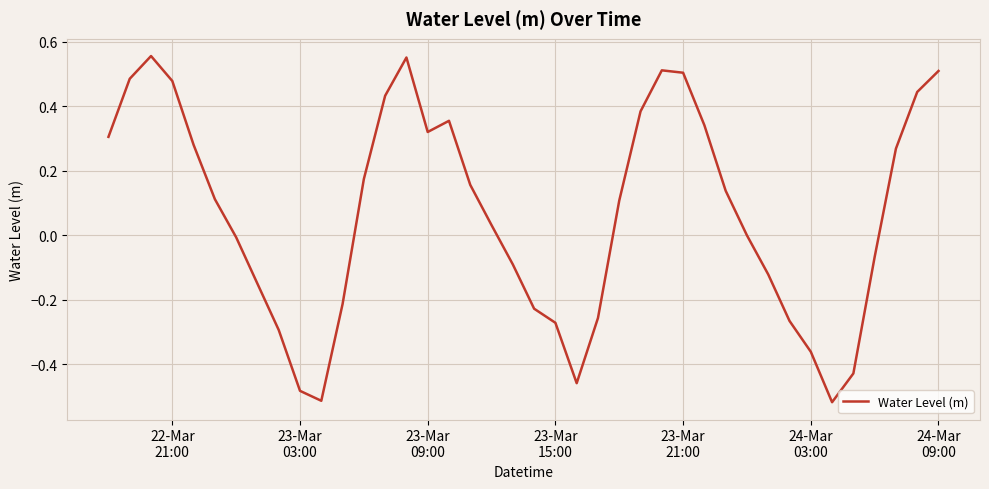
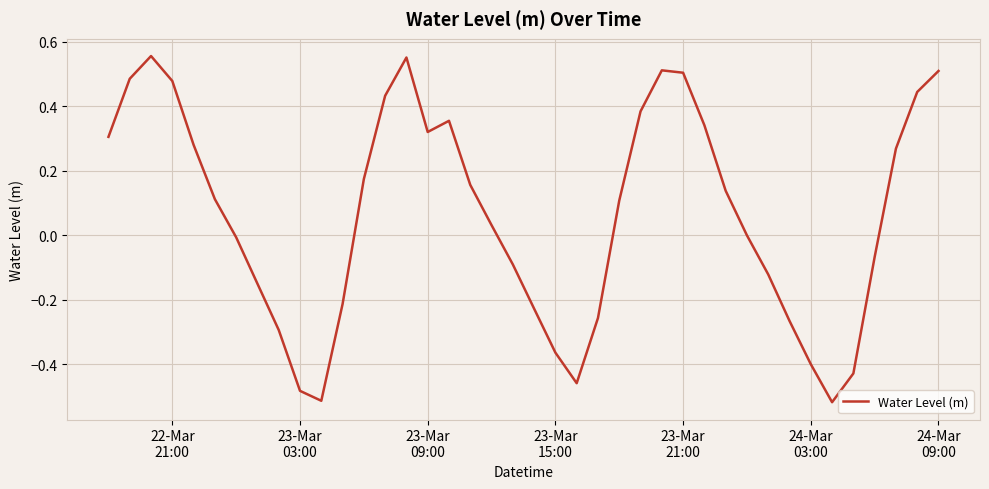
  {
    "22-Mar 21:00": 0.48,
    "23-Mar 03:00": -0.48,
    "23-Mar 09:00": 0.32,
-   "23-Mar 15:00": -0.27,
+   "23-Mar 15:00": -0.36,
    "23-Mar 21:00": 0.50,
-   "24-Mar 03:00": -0.36,
+   "24-Mar 03:00": -0.40,
    "24-Mar 09:00": 0.51
  }
